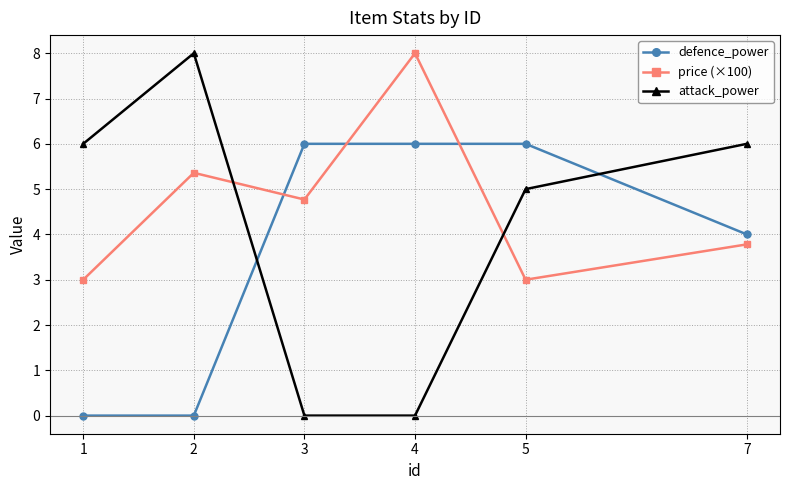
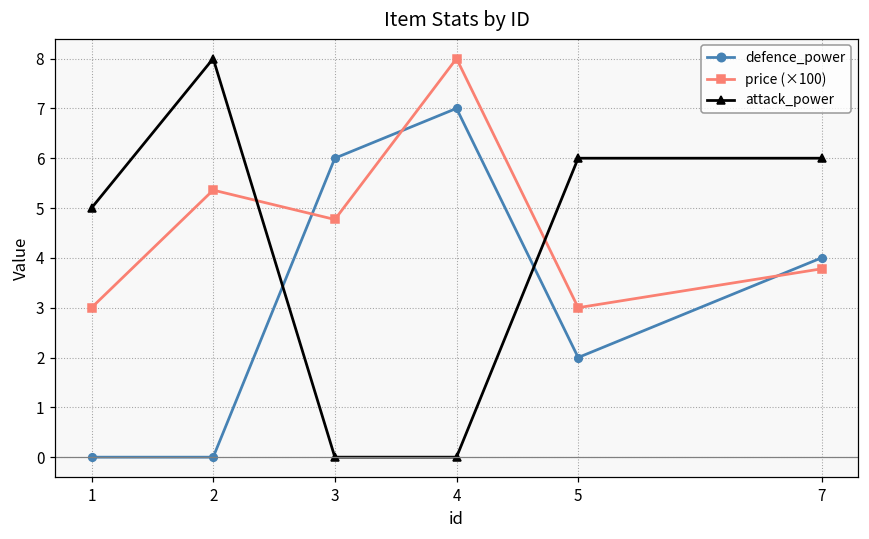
  {
    "defence_power": {
      "1": 0,
      "2": 0,
      "3": 6,
-     "4": 6,
-     "5": 6,
+     "4": 7,
+     "5": 2,
      "7": 4
    },
    "price (×100)": {
      "1": 3,
      "2": 5.4,
      "3": 4.8,
      "4": 8,
      "5": 3,
      "7": 3.8
    },
    "attack_power": {
-     "1": 6,
+     "1": 5,
      "2": 8,
      "3": 0,
      "4": 0,
-     "5": 5,
+     "5": 6,
      "7": 6
    }
  }
